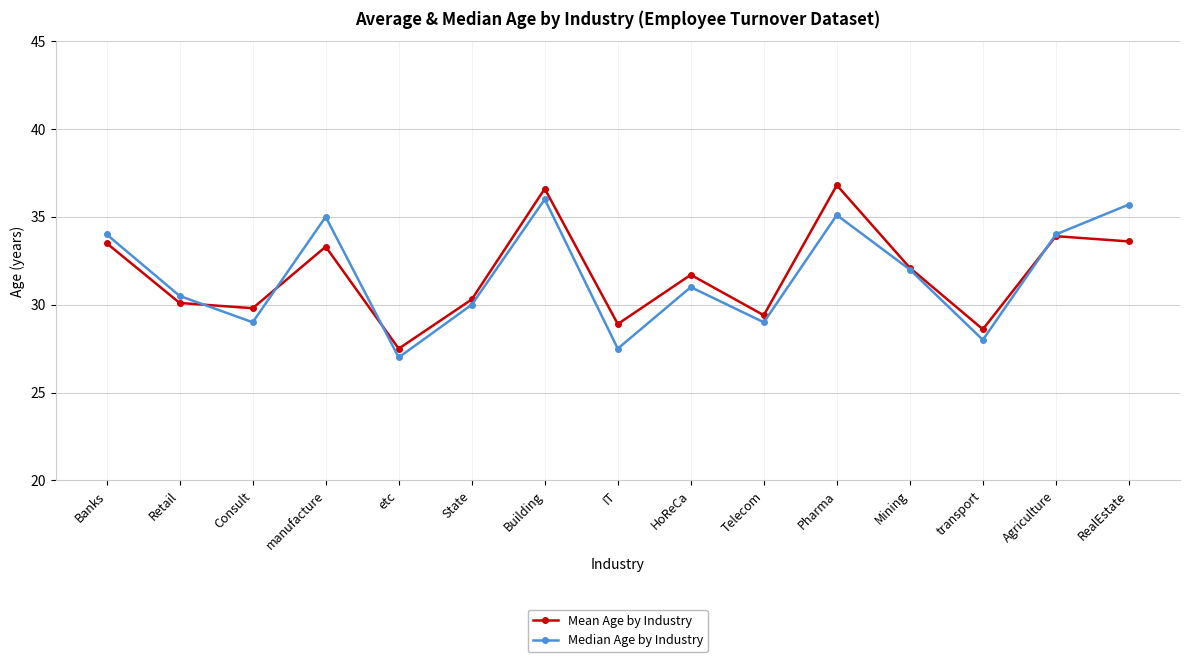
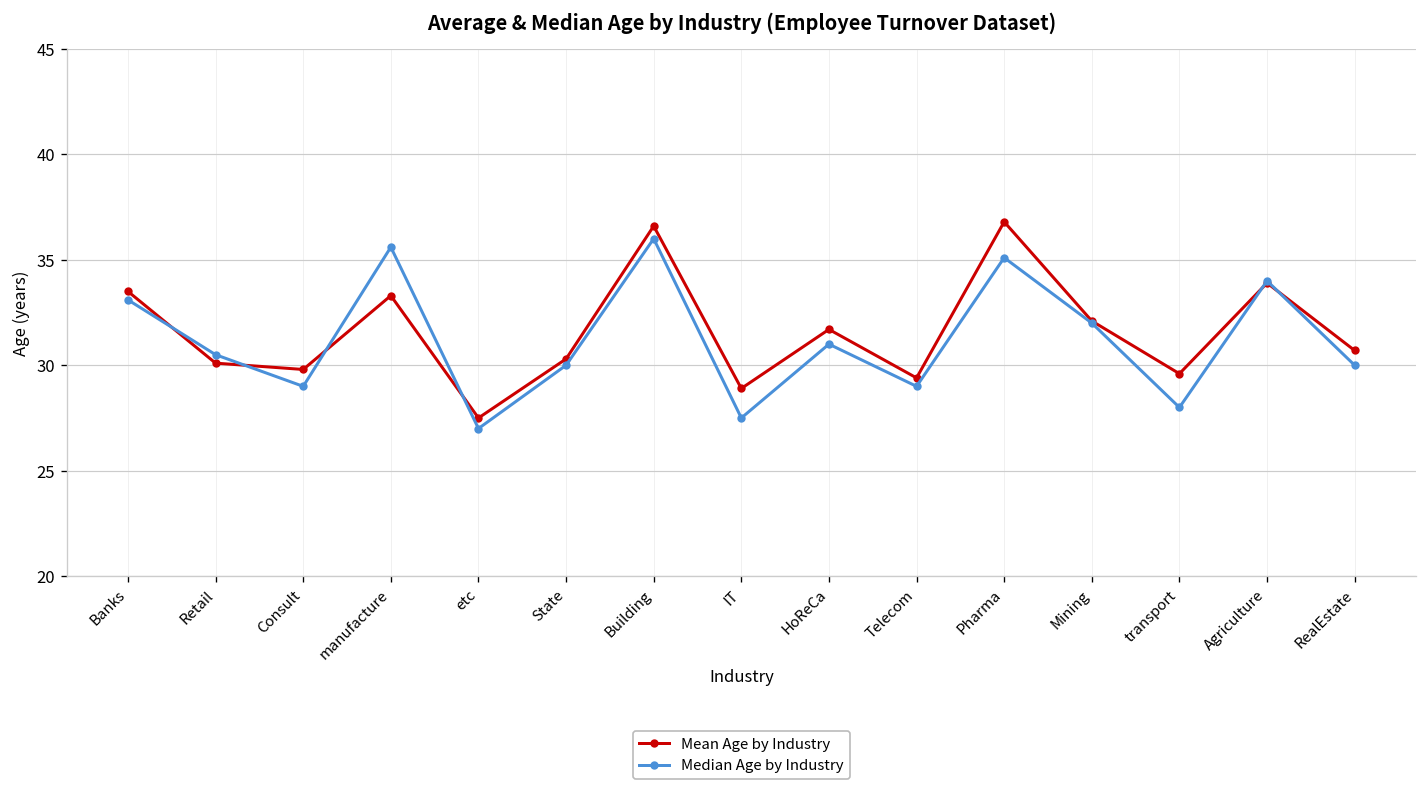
  {
    "Mean Age by Industry": {
      "Banks": 33.5,
      "Retail": 30.1,
      "Consult": 29.8,
      "manufacture": 33.3,
      "etc": 27.5,
      "State": 30.3,
      "Building": 36.6,
      "IT": 28.9,
      "HoReCa": 31.7,
      "Telecom": 29.4,
      "Pharma": 36.8,
-     "transport": 28.6,
-     "RealEstate": 33.6
+     "transport": 29.6,
+     "RealEstate": 30.7
    },
    "Median Age by Industry": {
-     "Banks": 34.0,
+     "Banks": 33.1,
      "Retail": 30.5,
      "Consult": 29.0,
-     "manufacture": 35.0,
+     "manufacture": 35.6,
      "etc": 27.0,
      "State": 30.0,
      "Building": 36.0,
      "IT": 27.5,
      "HoReCa": 31.0,
      "Telecom": 29.0,
      "Pharma": 35.1,
      "transport": 28.0,
-     "RealEstate": 35.7
+     "RealEstate": 30.0
    }
  }
